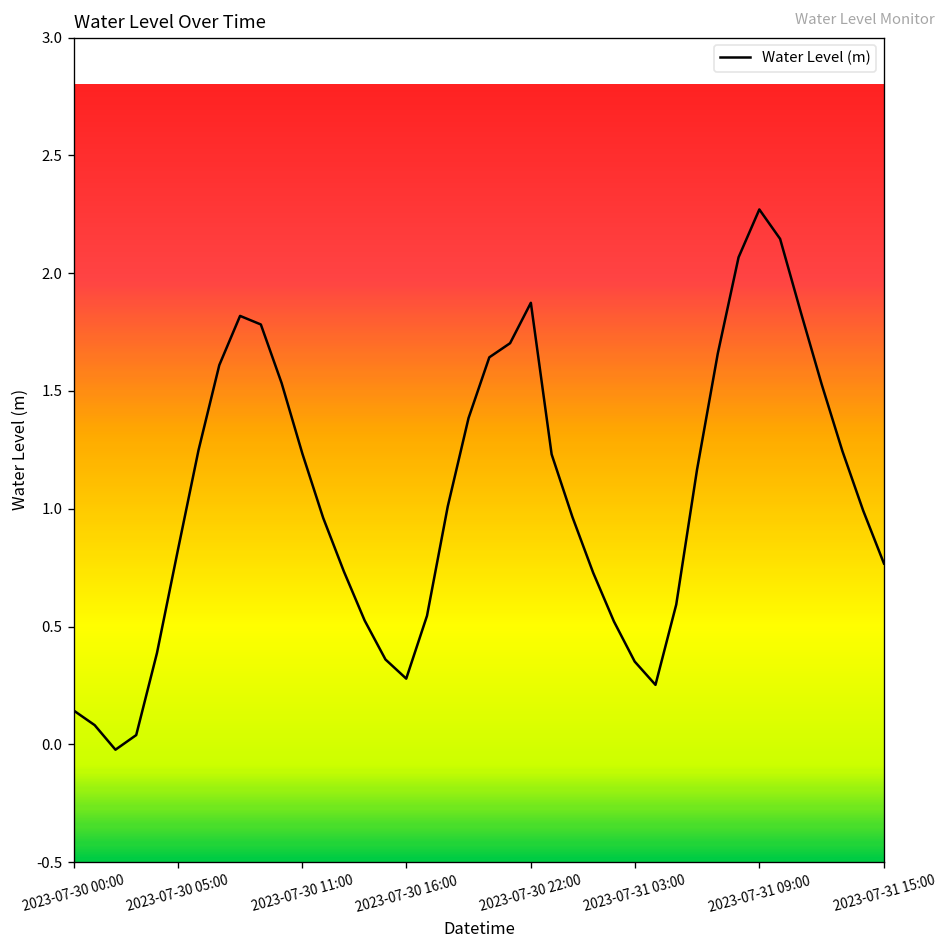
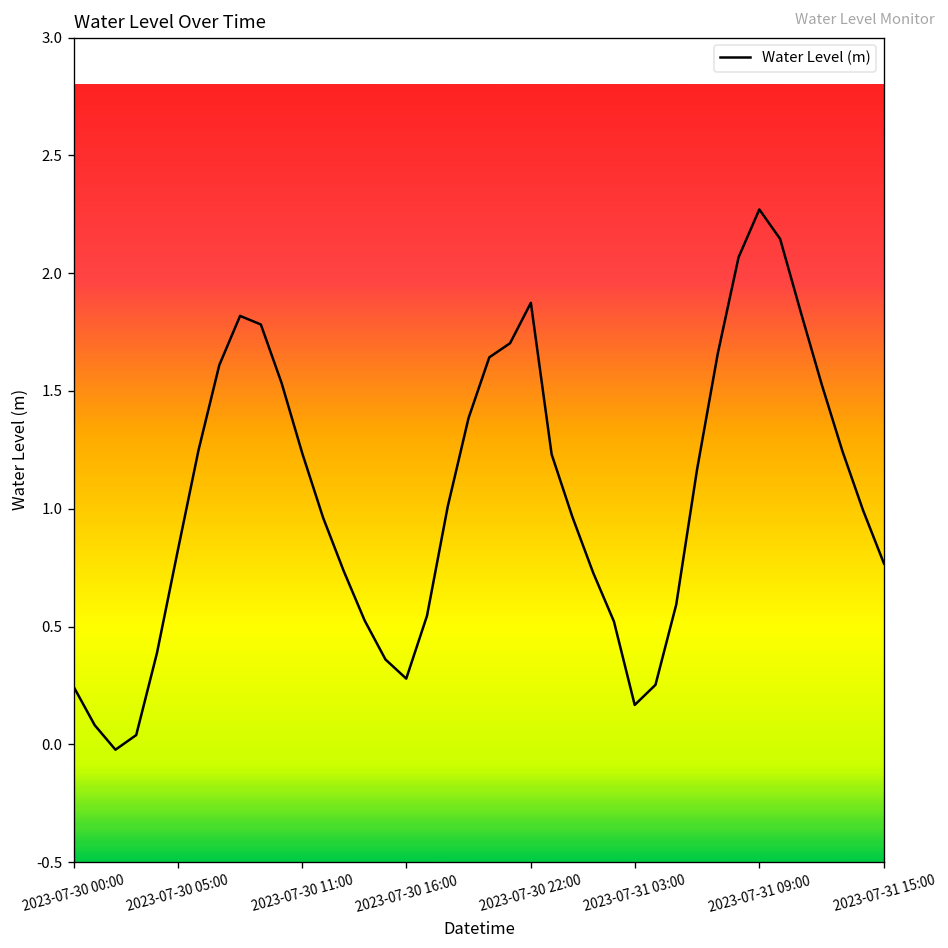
  {
-   "2023-07-30 00:00": 0.14,
+   "2023-07-30 00:00": 0.24,
    "2023-07-30 05:00": 0.82,
    "2023-07-30 11:00": 1.23,
    "2023-07-30 16:00": 0.28,
    "2023-07-30 22:00": 1.87,
-   "2023-07-31 03:00": 0.35,
+   "2023-07-31 03:00": 0.17,
    "2023-07-31 09:00": 2.27,
    "2023-07-31 15:00": 0.77
  }
